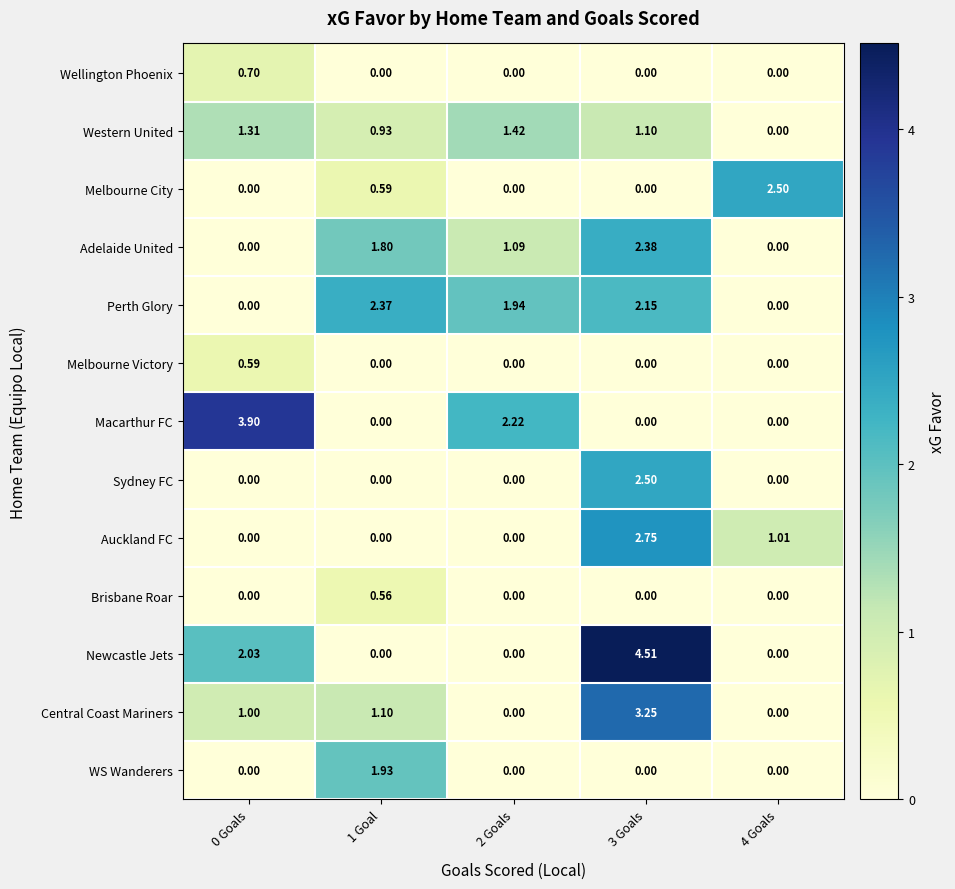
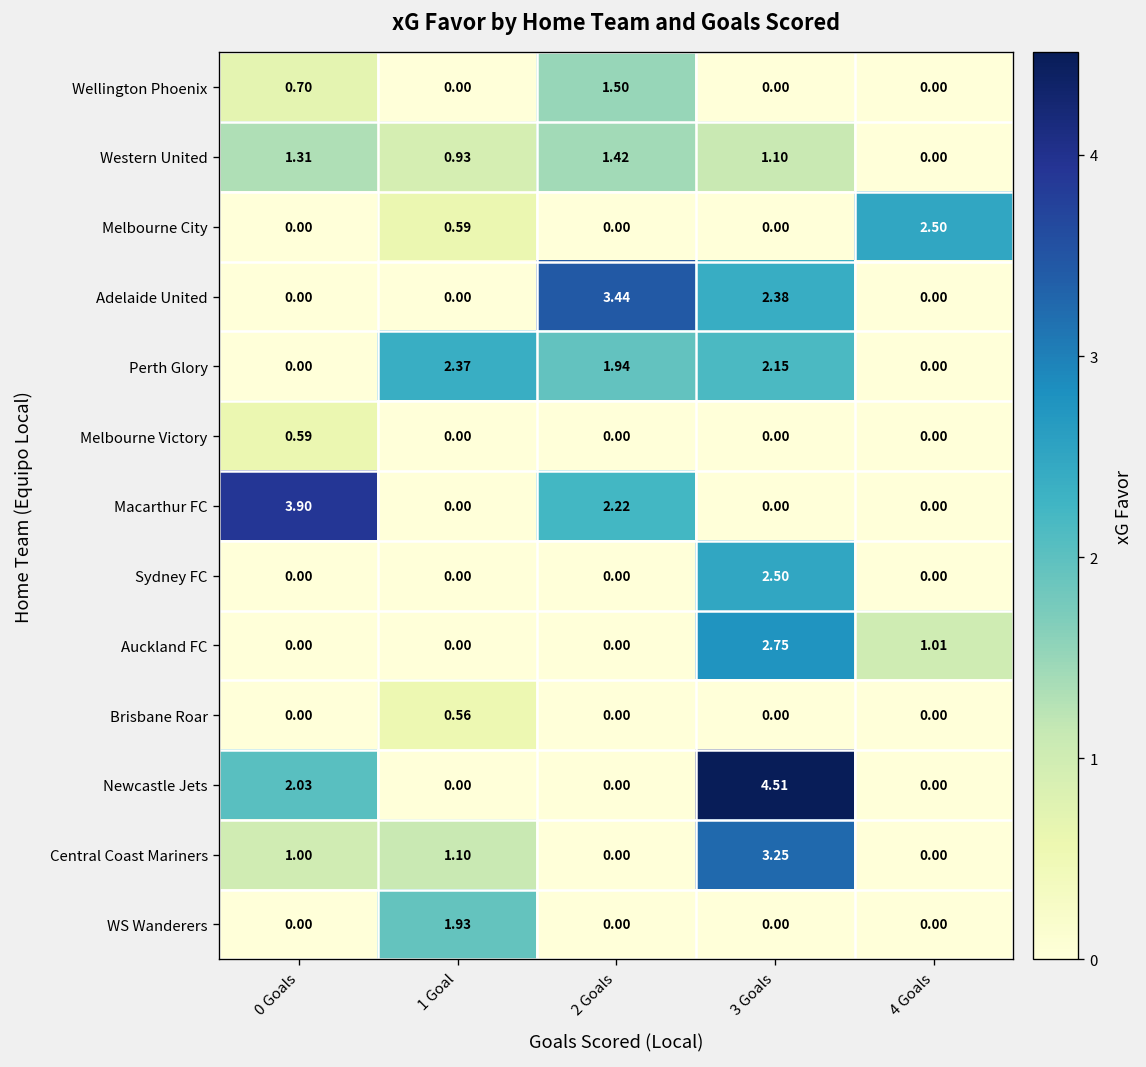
  {
    "Wellington Phoenix": {
      "0 Goals": 0.70,
      "1 Goal": 0.00,
-     "2 Goals": 0.00,
+     "2 Goals": 1.50,
      "3 Goals": 0.00,
      "4 Goals": 0.00
    },
    "Western United": {
      "0 Goals": 1.31,
      "1 Goal": 0.93,
      "2 Goals": 1.42,
      "3 Goals": 1.10,
      "4 Goals": 0.00
    },
    "Melbourne City": {
      "0 Goals": 0.00,
      "1 Goal": 0.59,
      "2 Goals": 0.00,
      "3 Goals": 0.00,
      "4 Goals": 2.50
    },
    "Adelaide United": {
      "0 Goals": 0.00,
-     "1 Goal": 1.80,
-     "2 Goals": 1.09,
+     "1 Goal": 0.00,
+     "2 Goals": 3.44,
      "3 Goals": 2.38,
      "4 Goals": 0.00
    },
    "Perth Glory": {
      "0 Goals": 0.00,
      "1 Goal": 2.37,
      "2 Goals": 1.94,
      "3 Goals": 2.15,
      "4 Goals": 0.00
    },
    "Melbourne Victory": {
      "0 Goals": 0.59,
      "1 Goal": 0.00,
      "2 Goals": 0.00,
      "3 Goals": 0.00,
      "4 Goals": 0.00
    },
    "Macarthur FC": {
      "0 Goals": 3.90,
      "1 Goal": 0.00,
      "2 Goals": 2.22,
      "3 Goals": 0.00,
      "4 Goals": 0.00
    },
    "Sydney FC": {
      "0 Goals": 0.00,
      "1 Goal": 0.00,
      "2 Goals": 0.00,
      "3 Goals": 2.50,
      "4 Goals": 0.00
    },
    "Auckland FC": {
      "0 Goals": 0.00,
      "1 Goal": 0.00,
      "2 Goals": 0.00,
      "3 Goals": 2.75,
      "4 Goals": 1.01
    },
    "Brisbane Roar": {
      "0 Goals": 0.00,
      "1 Goal": 0.56,
      "2 Goals": 0.00,
      "3 Goals": 0.00,
      "4 Goals": 0.00
    },
    "Newcastle Jets": {
      "0 Goals": 2.03,
      "1 Goal": 0.00,
      "2 Goals": 0.00,
      "3 Goals": 4.51,
      "4 Goals": 0.00
    },
    "Central Coast Mariners": {
      "0 Goals": 1.00,
      "1 Goal": 1.10,
      "2 Goals": 0.00,
      "3 Goals": 3.25,
      "4 Goals": 0.00
    },
    "WS Wanderers": {
      "0 Goals": 0.00,
      "1 Goal": 1.93,
      "2 Goals": 0.00,
      "3 Goals": 0.00,
      "4 Goals": 0.00
    }
  }
